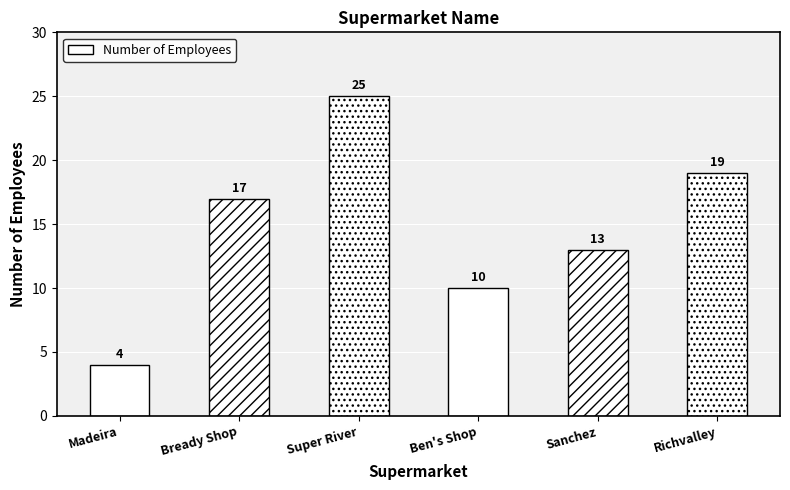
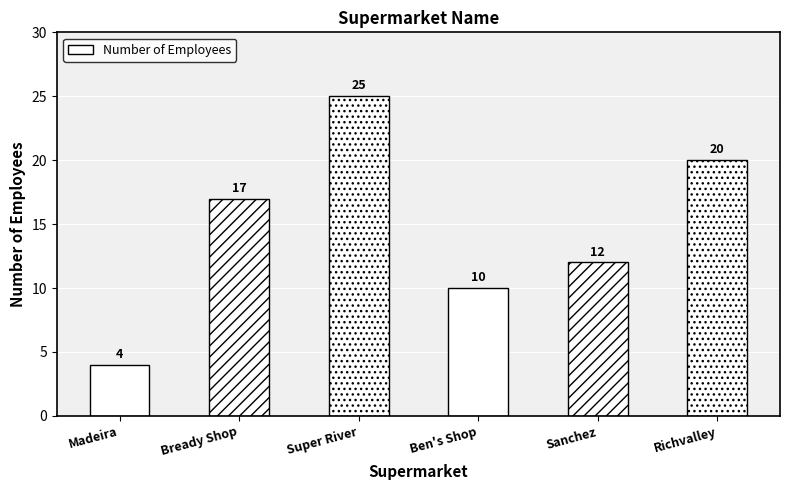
  {
    "Madeira": 4,
    "Bready Shop": 17,
    "Super River": 25,
    "Ben's Shop": 10,
-   "Sanchez": 13,
-   "Richvalley": 19
+   "Sanchez": 12,
+   "Richvalley": 20
  }
